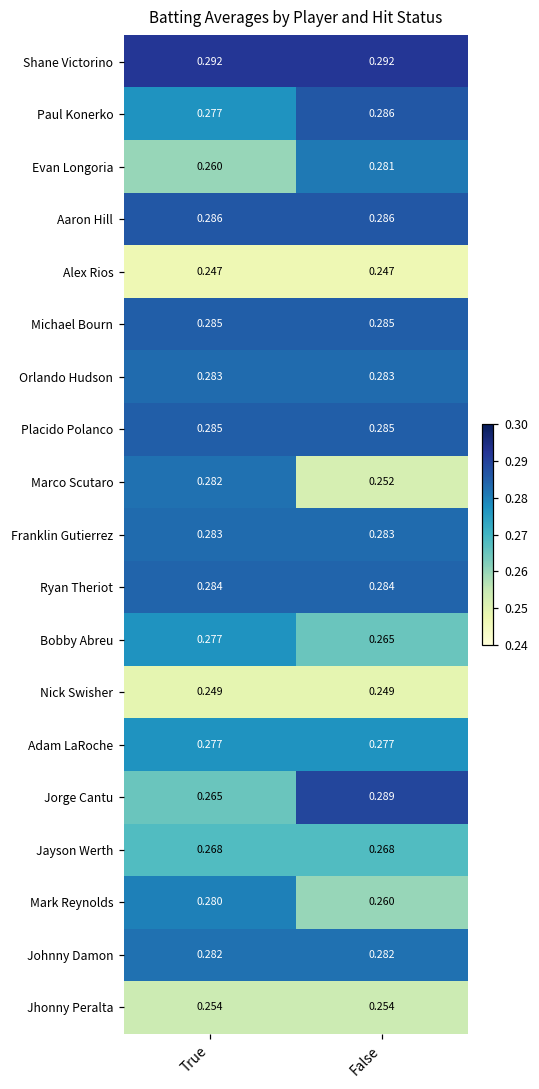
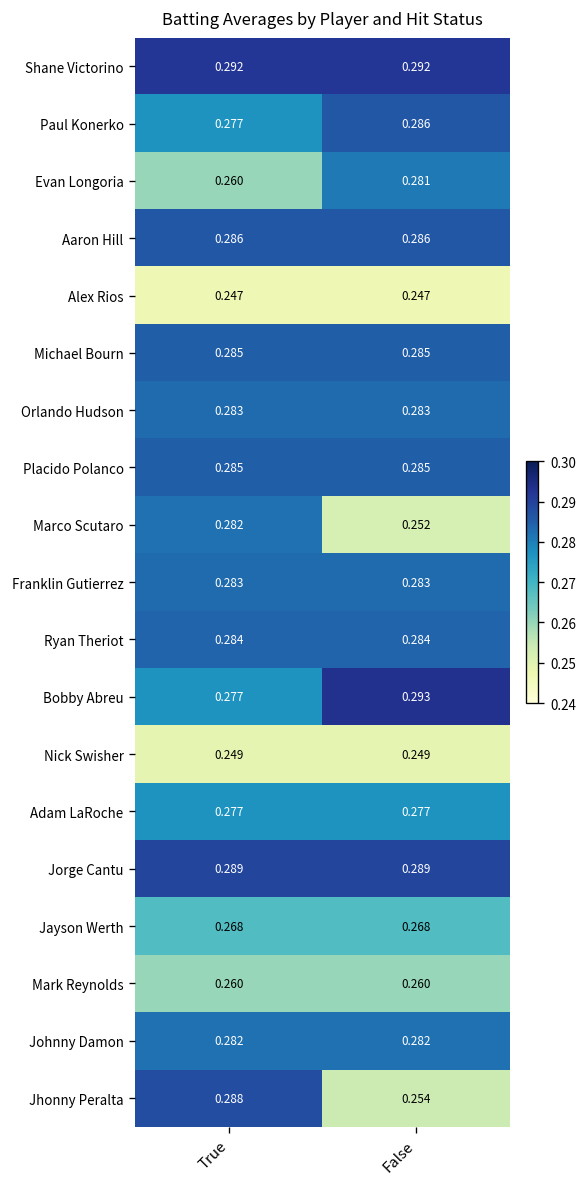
  {
    "Shane Victorino": {
      "True": 0.292,
      "False": 0.292
    },
    "Paul Konerko": {
      "True": 0.277,
      "False": 0.286
    },
    "Evan Longoria": {
      "True": 0.260,
      "False": 0.281
    },
    "Aaron Hill": {
      "True": 0.286,
      "False": 0.286
    },
    "Alex Rios": {
      "True": 0.247,
      "False": 0.247
    },
    "Michael Bourn": {
      "True": 0.285,
      "False": 0.285
    },
    "Orlando Hudson": {
      "True": 0.283,
      "False": 0.283
    },
    "Placido Polanco": {
      "True": 0.285,
      "False": 0.285
    },
    "Marco Scutaro": {
      "True": 0.282,
      "False": 0.252
    },
    "Franklin Gutierrez": {
      "True": 0.283,
      "False": 0.283
    },
    "Ryan Theriot": {
      "True": 0.284,
      "False": 0.284
    },
    "Bobby Abreu": {
      "True": 0.277,
-     "False": 0.265
+     "False": 0.293
    },
    "Nick Swisher": {
      "True": 0.249,
      "False": 0.249
    },
    "Adam LaRoche": {
      "True": 0.277,
      "False": 0.277
    },
    "Jorge Cantu": {
-     "True": 0.265,
+     "True": 0.289,
      "False": 0.289
    },
    "Jayson Werth": {
      "True": 0.268,
      "False": 0.268
    },
    "Mark Reynolds": {
-     "True": 0.280,
+     "True": 0.260,
      "False": 0.260
    },
    "Johnny Damon": {
      "True": 0.282,
      "False": 0.282
    },
    "Jhonny Peralta": {
-     "True": 0.254,
+     "True": 0.288,
      "False": 0.254
    }
  }
